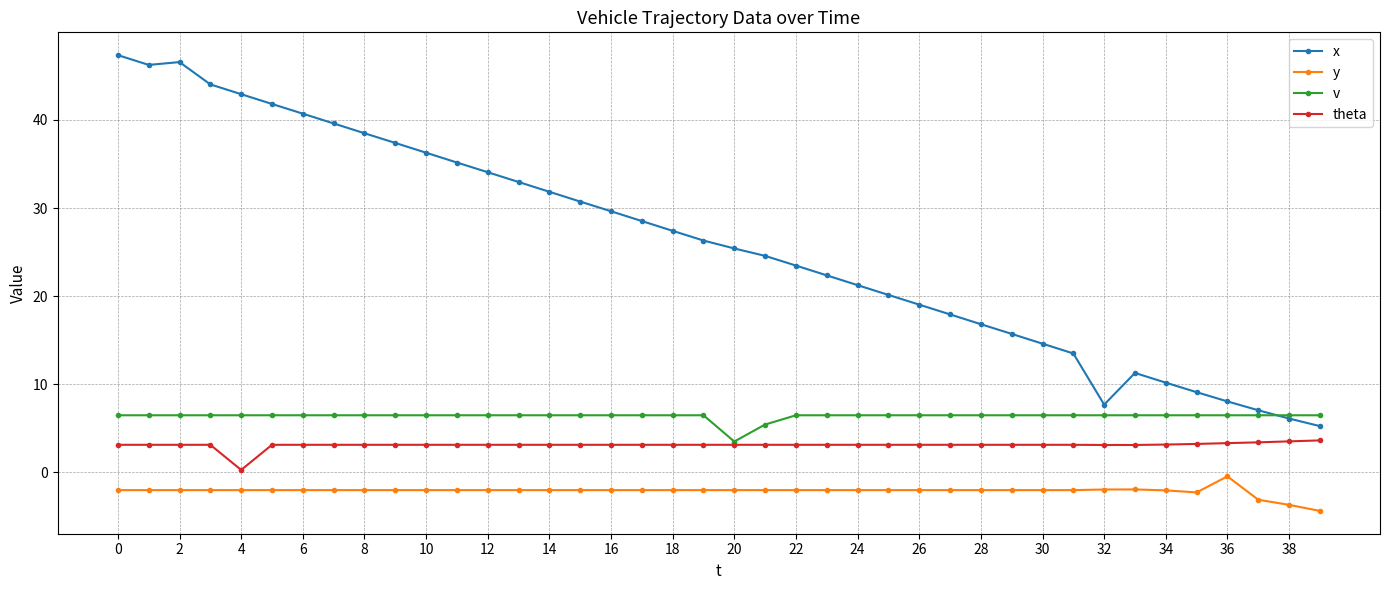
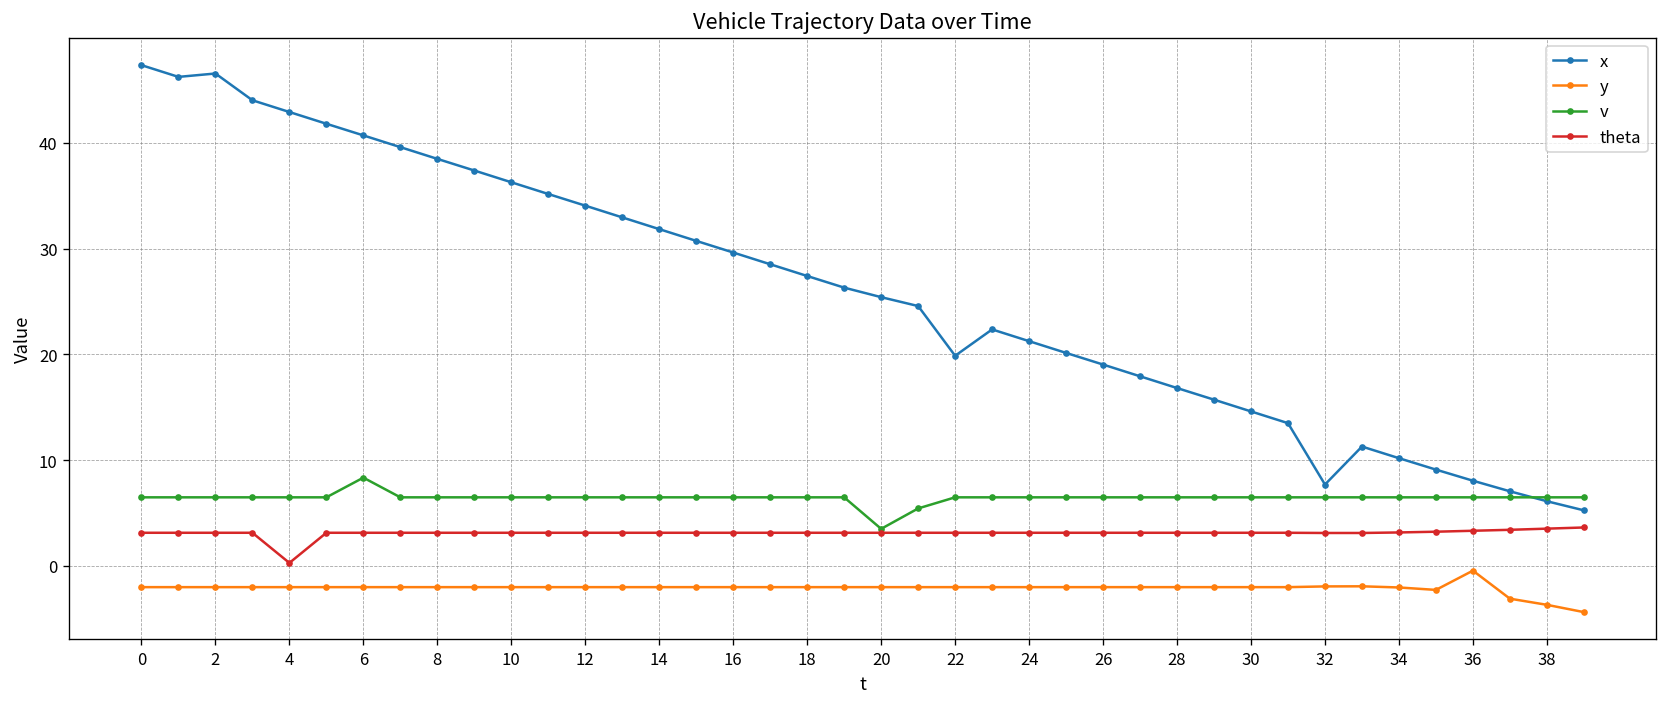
  {
    "x": {
      "0": 47,
      "2": 47,
      "4": 43,
      "6": 41,
      "8": 38,
      "10": 36,
      "12": 34,
      "14": 32,
      "16": 30,
      "18": 27,
      "20": 25,
-     "22": 23,
+     "22": 20,
      "24": 21,
      "26": 19,
      "28": 17,
      "30": 15,
      "32": 8,
      "34": 10,
      "36": 8,
      "38": 6
    },
    "y": {
      "0": -2,
      "2": -2,
      "4": -2,
      "6": -2,
      "8": -2,
      "10": -2,
      "12": -2,
      "14": -2,
      "16": -2,
      "18": -2,
      "20": -2,
      "22": -2,
      "24": -2,
      "26": -2,
      "28": -2,
      "30": -2,
      "32": -2,
      "34": -2,
      "36": 0,
      "38": -4
    },
    "v": {
      "0": 6,
      "2": 6,
      "4": 6,
-     "6": 6,
+     "6": 8,
      "8": 6,
      "10": 6,
      "12": 6,
      "14": 6,
      "16": 6,
      "18": 6,
      "20": 4,
      "22": 6,
      "24": 6,
      "26": 6,
      "28": 6,
      "30": 6,
      "32": 6,
      "34": 6,
      "36": 6,
      "38": 6
    },
    "theta": {
      "0": 3,
      "2": 3,
      "4": 0,
      "6": 3,
      "8": 3,
      "10": 3,
      "12": 3,
      "14": 3,
      "16": 3,
      "18": 3,
      "20": 3,
      "22": 3,
      "24": 3,
      "26": 3,
      "28": 3,
      "30": 3,
      "32": 3,
      "34": 3,
      "36": 3,
      "38": 4
    }
  }
